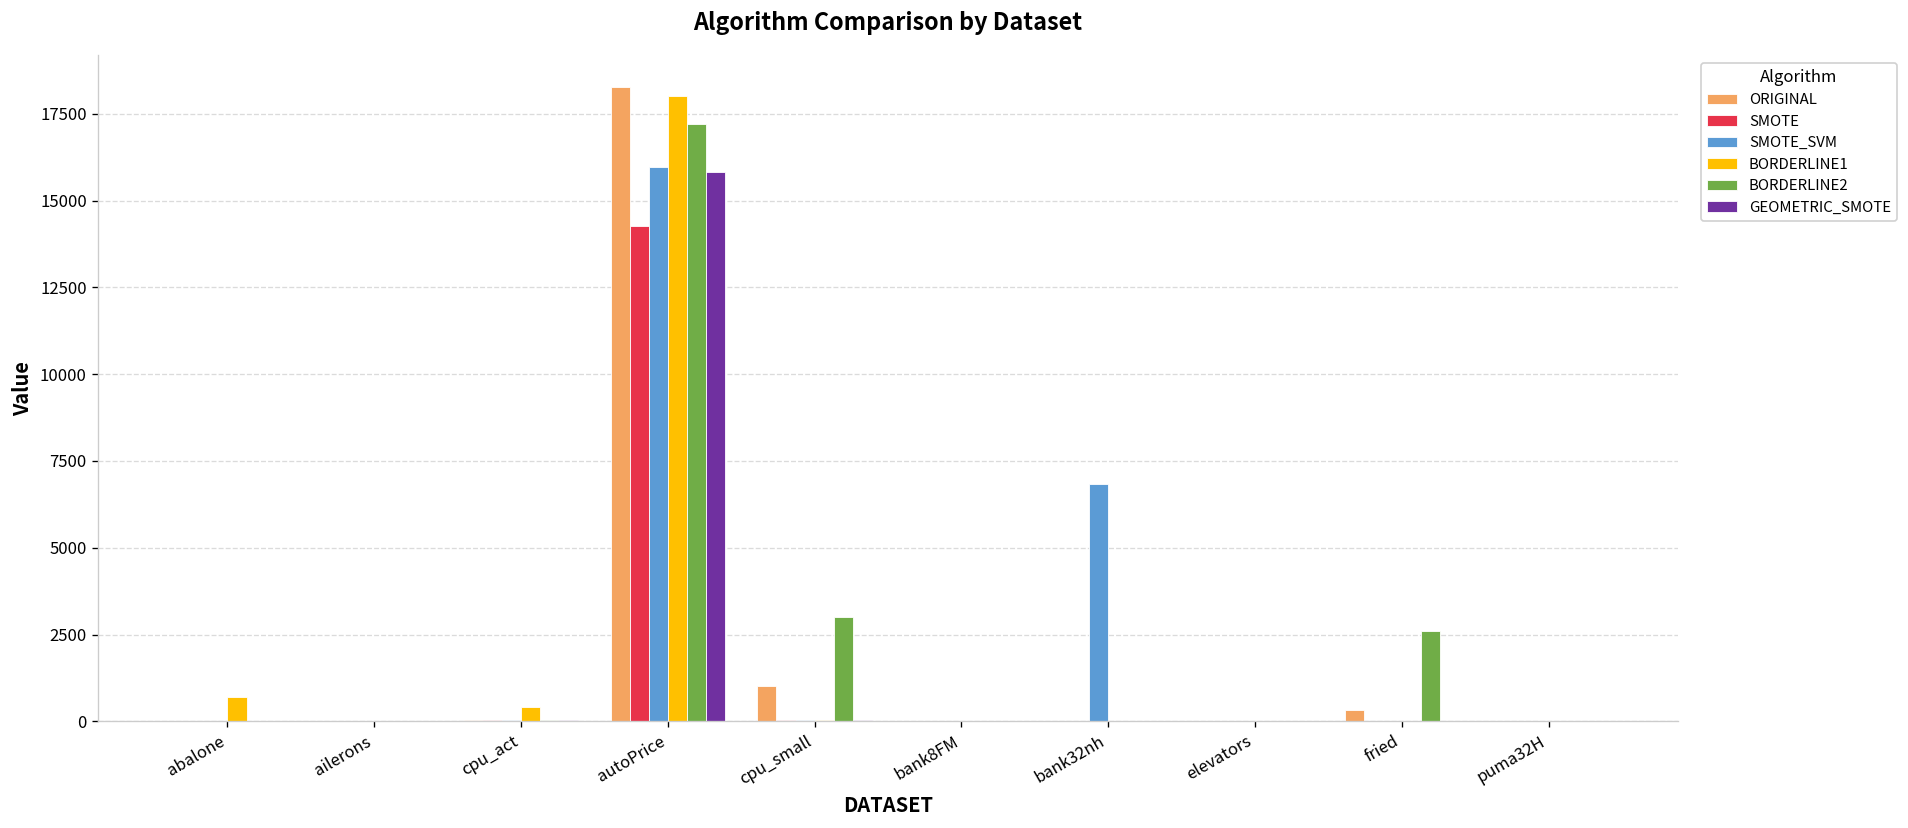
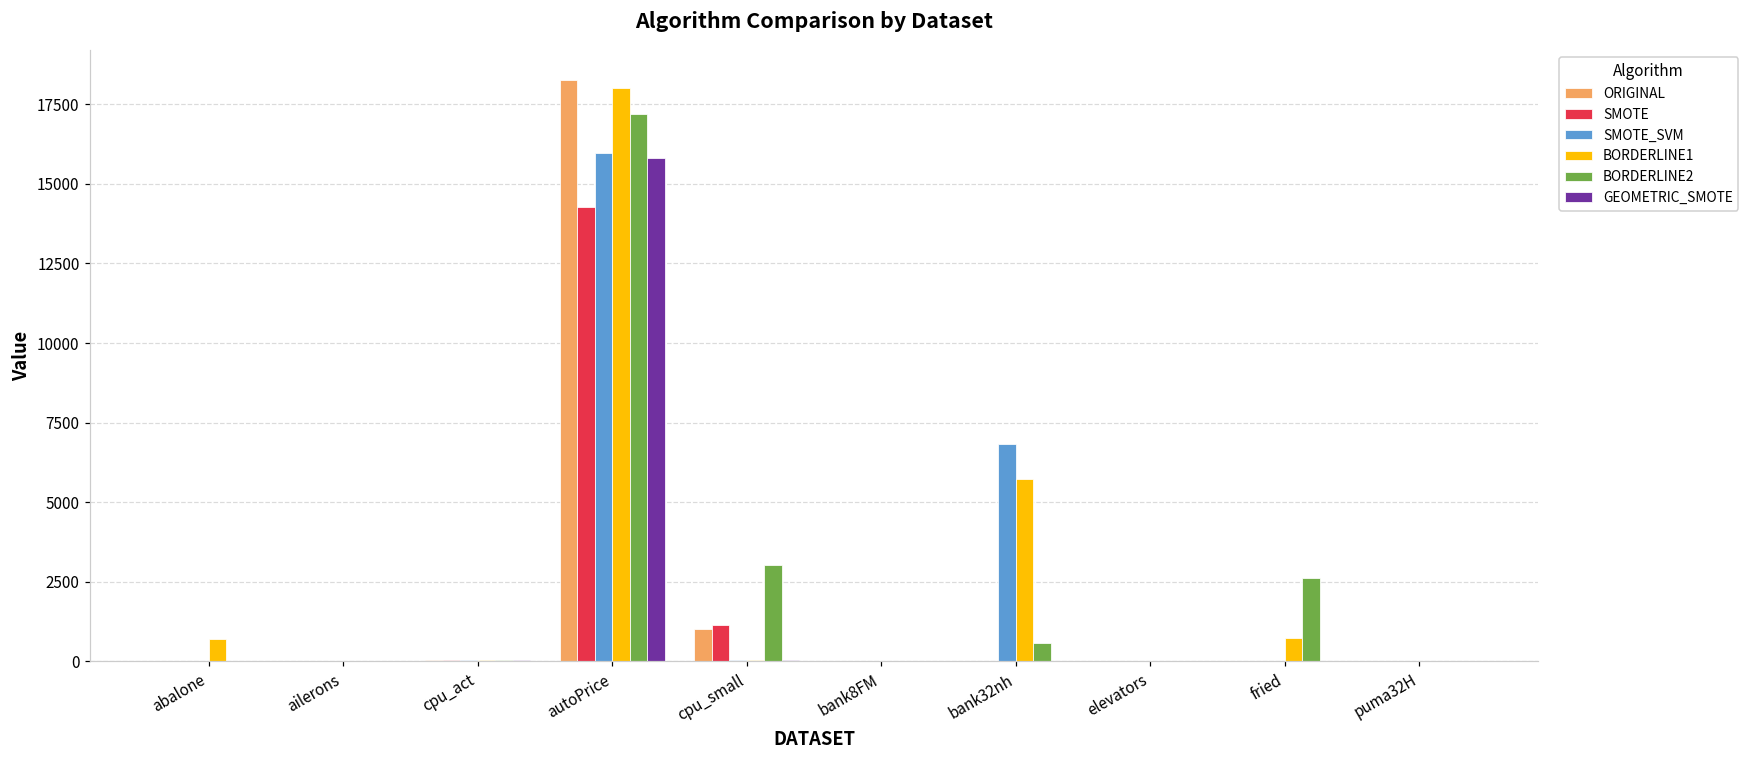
  {
    "ORIGINAL": {
      "autoPrice": 18300,
      "cpu_small": 1000,
-     "fried": 300
+     "fried": 0
    },
    "SMOTE": {
      "autoPrice": 14300,
-     "cpu_small": 0
+     "cpu_small": 1100
    },
    "SMOTE_SVM": {
      "autoPrice": 16000,
      "bank32nh": 6800
    },
    "BORDERLINE1": {
      "abalone": 700,
-     "cpu_act": 400,
+     "cpu_act": 0,
      "autoPrice": 18000,
-     "bank32nh": 0,
-     "fried": 0
+     "bank32nh": 5700,
+     "fried": 700
    },
    "BORDERLINE2": {
      "autoPrice": 17200,
      "cpu_small": 3000,
-     "bank32nh": 0,
+     "bank32nh": 600,
      "fried": 2600
    },
    "GEOMETRIC_SMOTE": {
      "autoPrice": 15800
    }
  }
